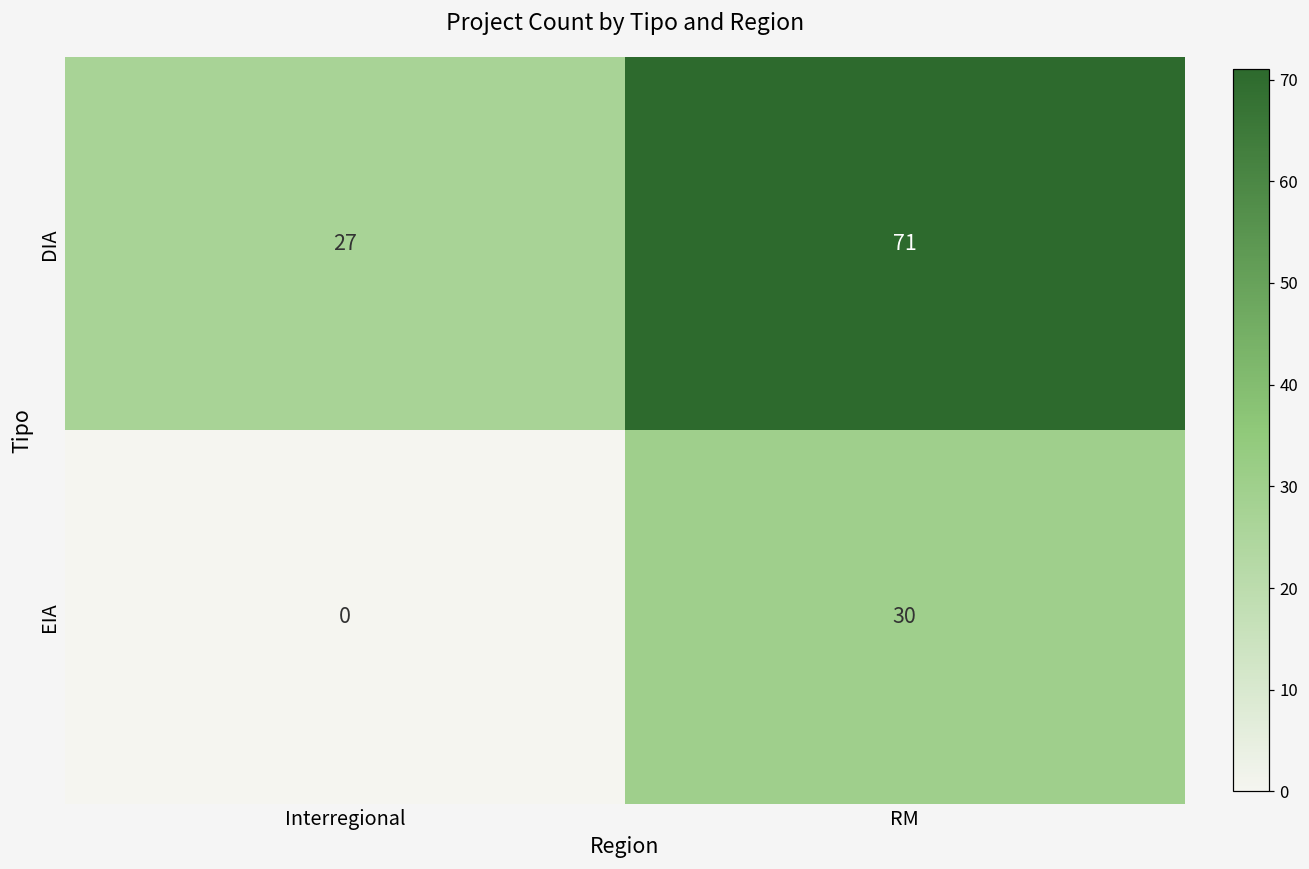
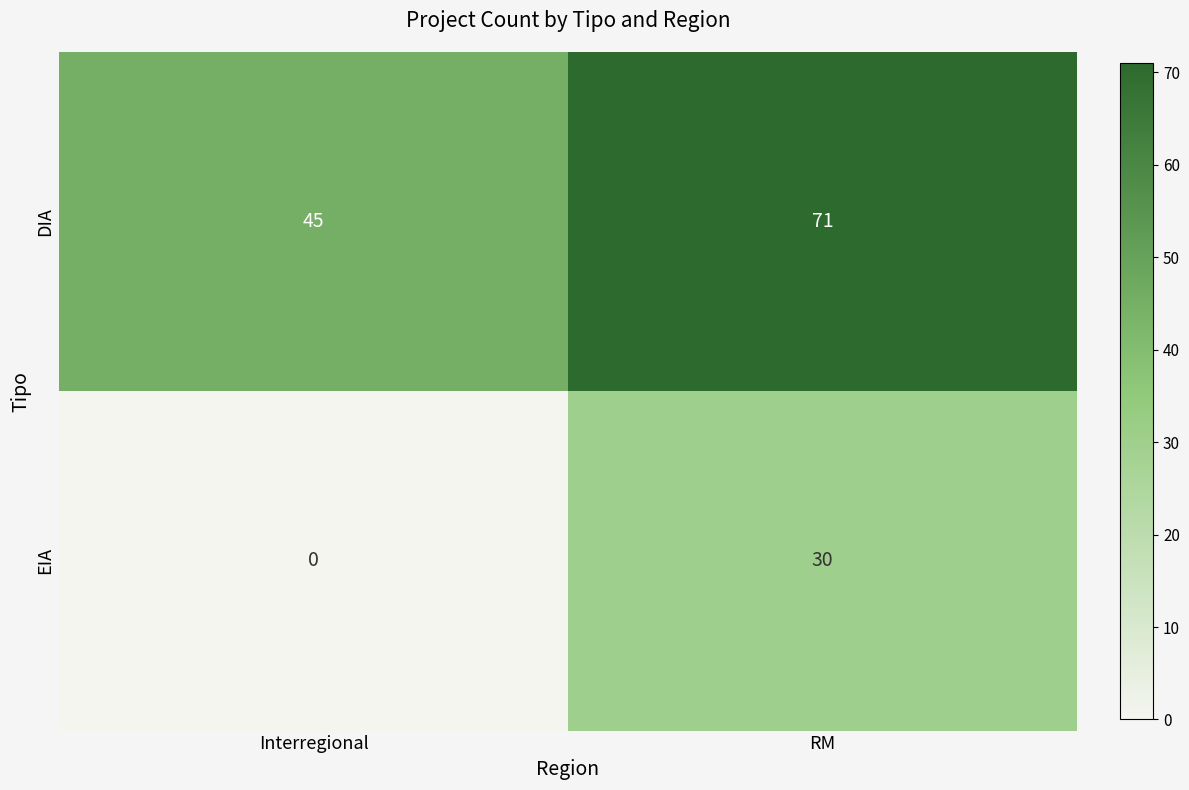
  {
    "DIA": {
-     "Interregional": 27,
+     "Interregional": 45,
      "RM": 71
    },
    "EIA": {
      "Interregional": 0,
      "RM": 30
    }
  }
